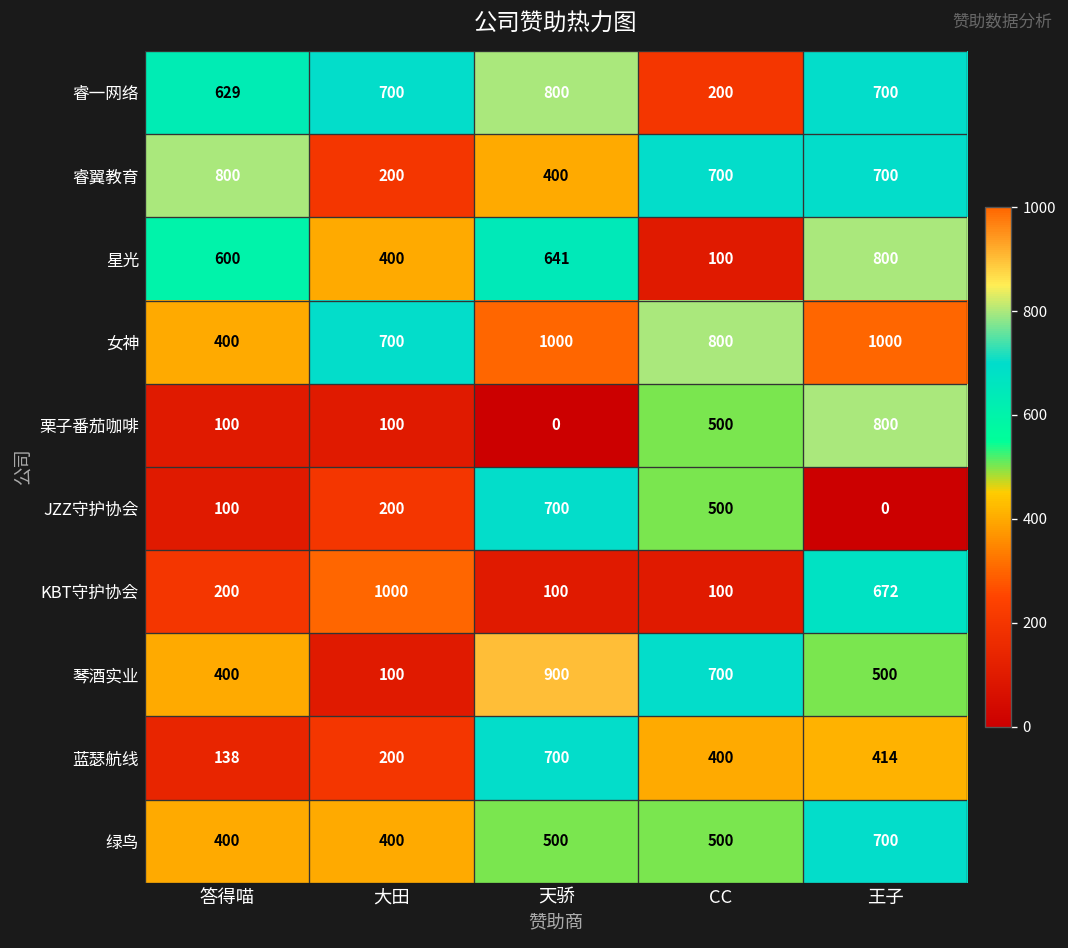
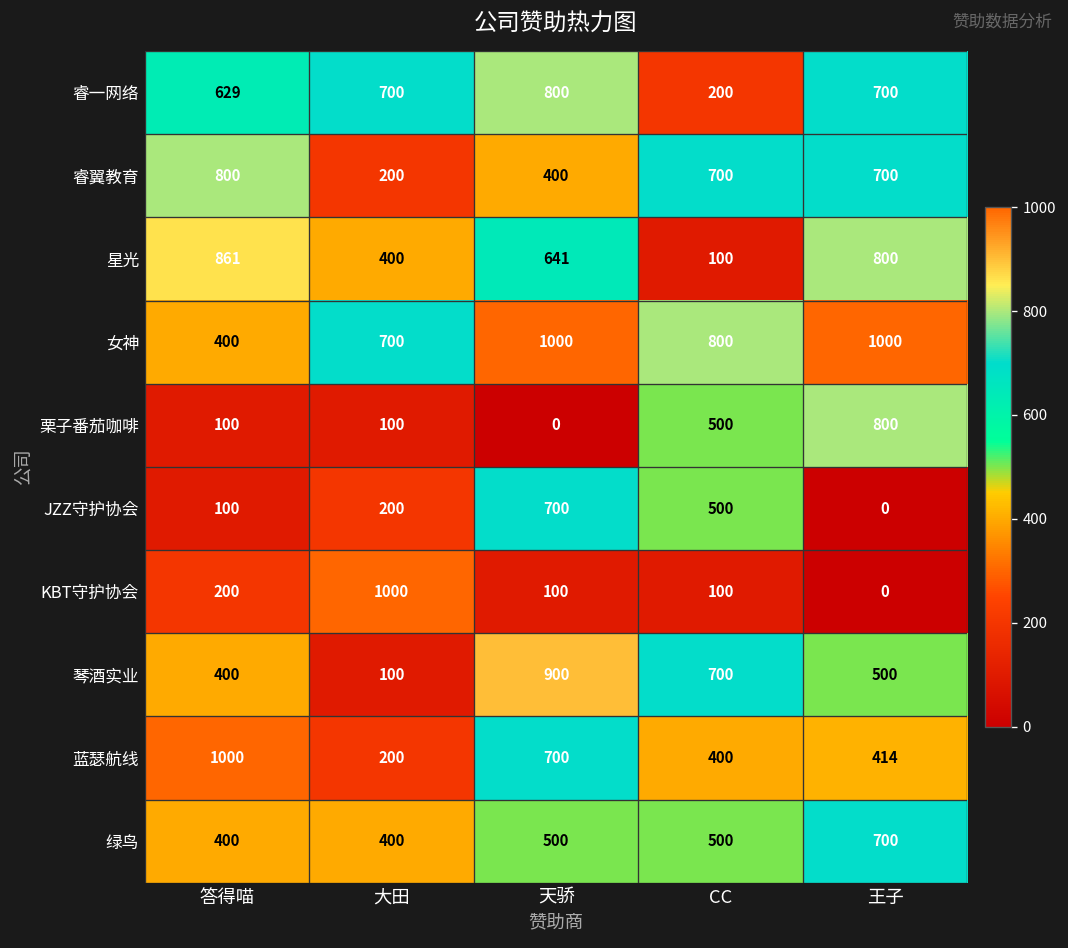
  {
    "睿一网络": {
      "答得喵": 629,
      "大田": 700,
      "天骄": 800,
      "CC": 200,
      "王子": 700
    },
    "睿翼教育": {
      "答得喵": 800,
      "大田": 200,
      "天骄": 400,
      "CC": 700,
      "王子": 700
    },
    "星光": {
-     "答得喵": 600,
+     "答得喵": 861,
      "大田": 400,
      "天骄": 641,
      "CC": 100,
      "王子": 800
    },
    "女神": {
      "答得喵": 400,
      "大田": 700,
      "天骄": 1000,
      "CC": 800,
      "王子": 1000
    },
    "栗子番茄咖啡": {
      "答得喵": 100,
      "大田": 100,
      "天骄": 0,
      "CC": 500,
      "王子": 800
    },
    "JZZ守护协会": {
      "答得喵": 100,
      "大田": 200,
      "天骄": 700,
      "CC": 500,
      "王子": 0
    },
    "KBT守护协会": {
      "答得喵": 200,
      "大田": 1000,
      "天骄": 100,
      "CC": 100,
-     "王子": 672
+     "王子": 0
    },
    "琴酒实业": {
      "答得喵": 400,
      "大田": 100,
      "天骄": 900,
      "CC": 700,
      "王子": 500
    },
    "蓝瑟航线": {
-     "答得喵": 138,
+     "答得喵": 1000,
      "大田": 200,
      "天骄": 700,
      "CC": 400,
      "王子": 414
    },
    "绿鸟": {
      "答得喵": 400,
      "大田": 400,
      "天骄": 500,
      "CC": 500,
      "王子": 700
    }
  }
